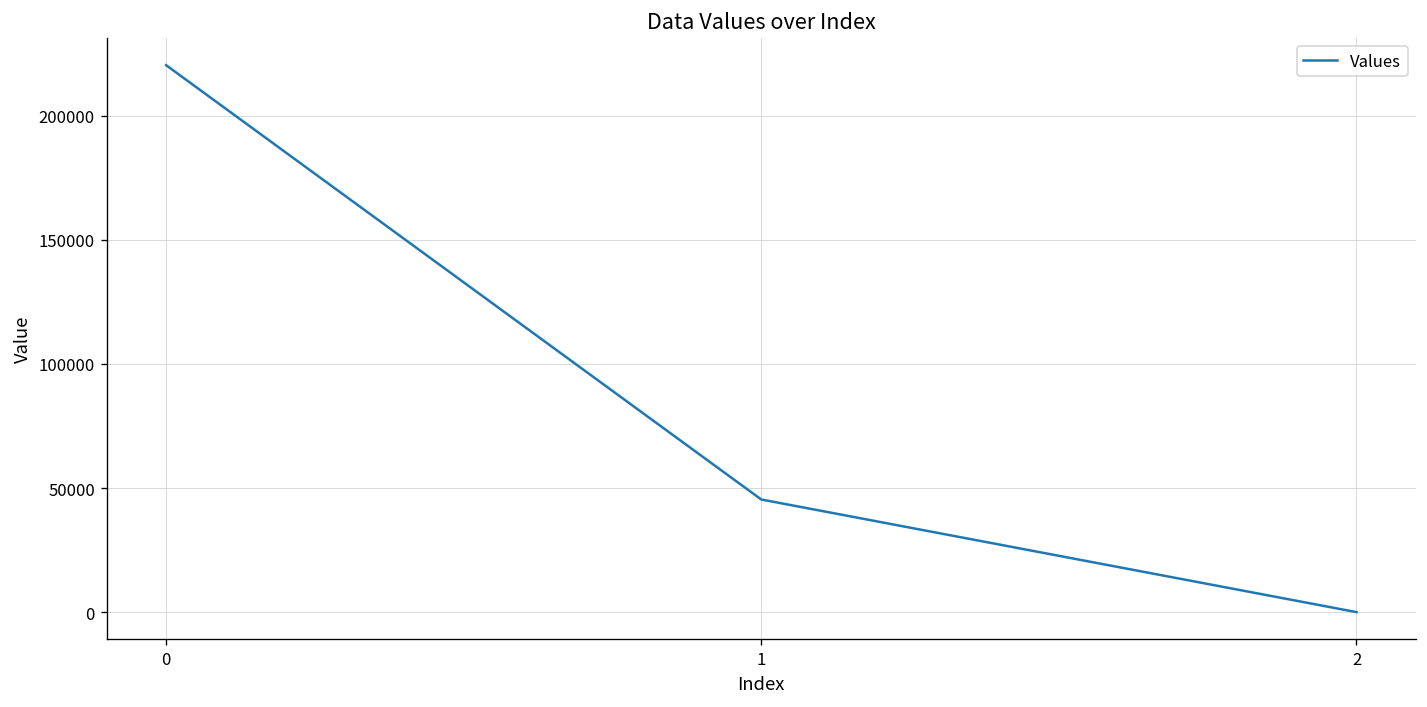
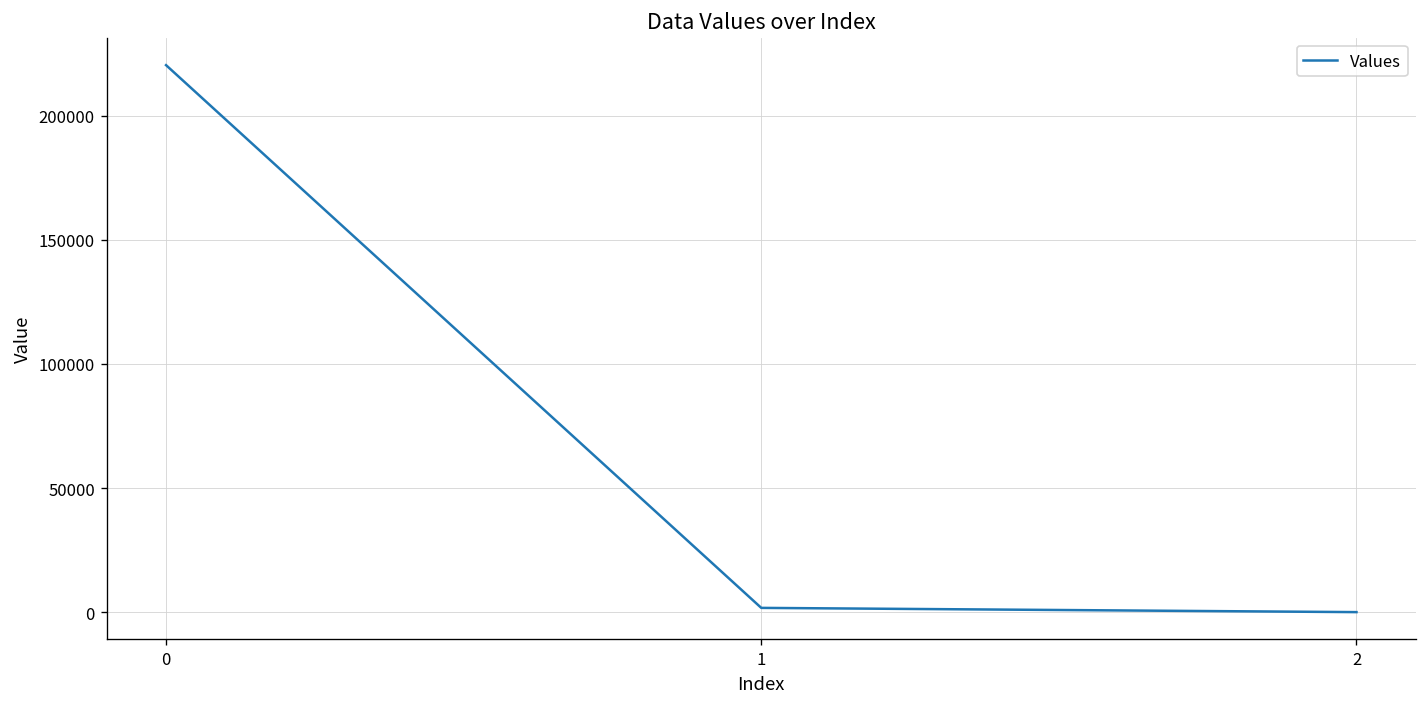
  {
    "0": 220000,
-   "1": 45000,
+   "1": 2000,
    "2": 0
  }
